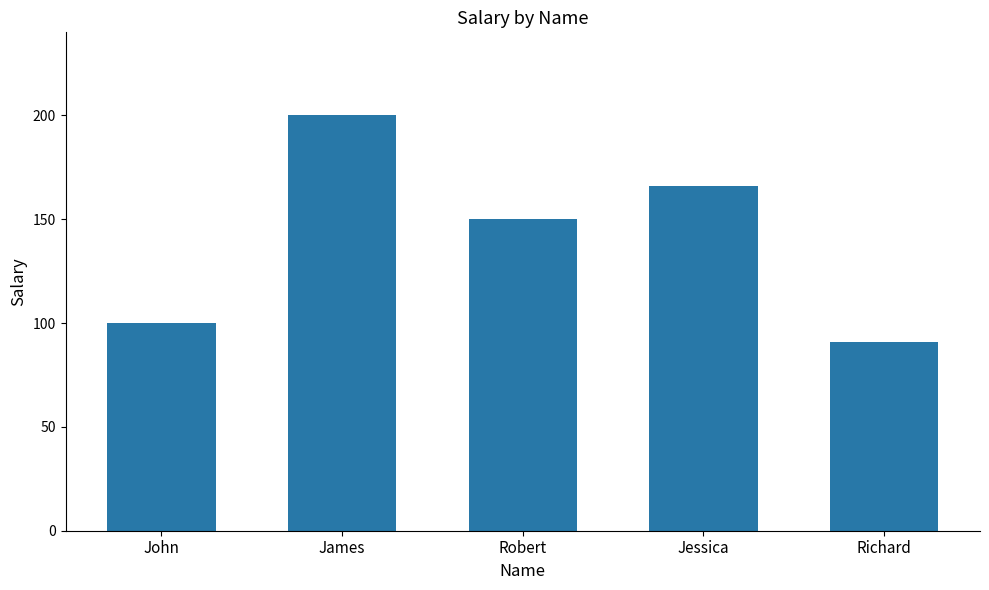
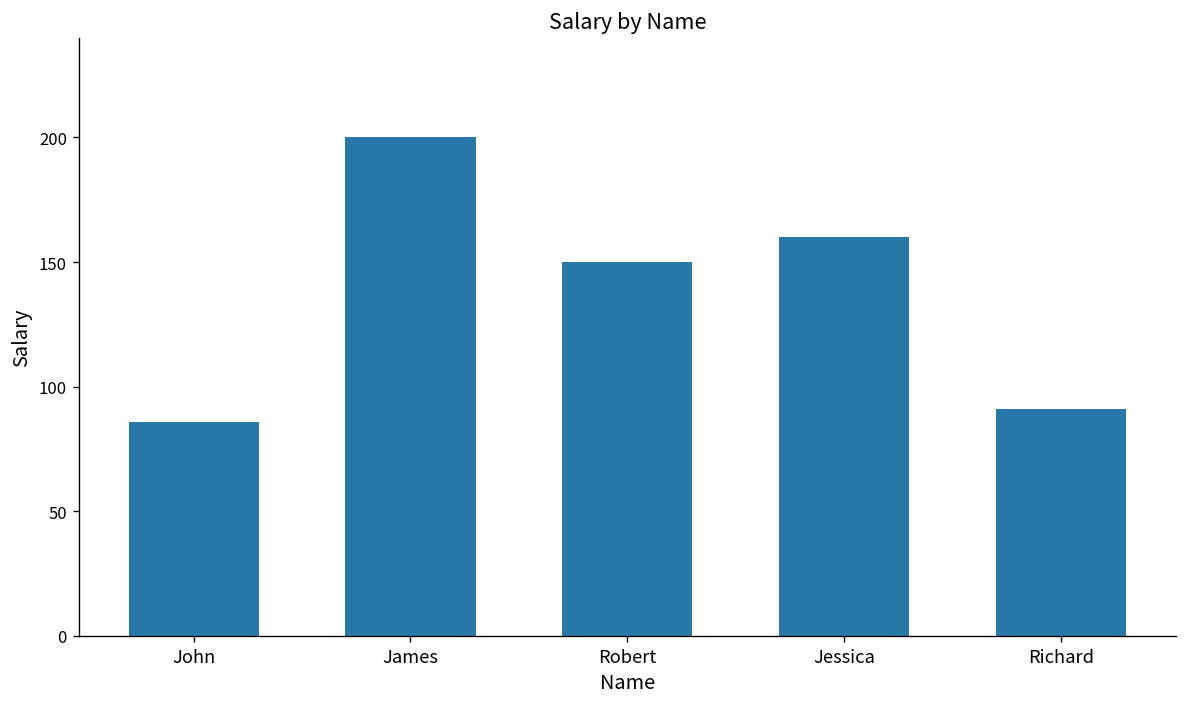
  {
-   "John": 100,
+   "John": 86,
    "James": 200,
    "Robert": 150,
-   "Jessica": 166,
+   "Jessica": 160,
    "Richard": 91
  }
